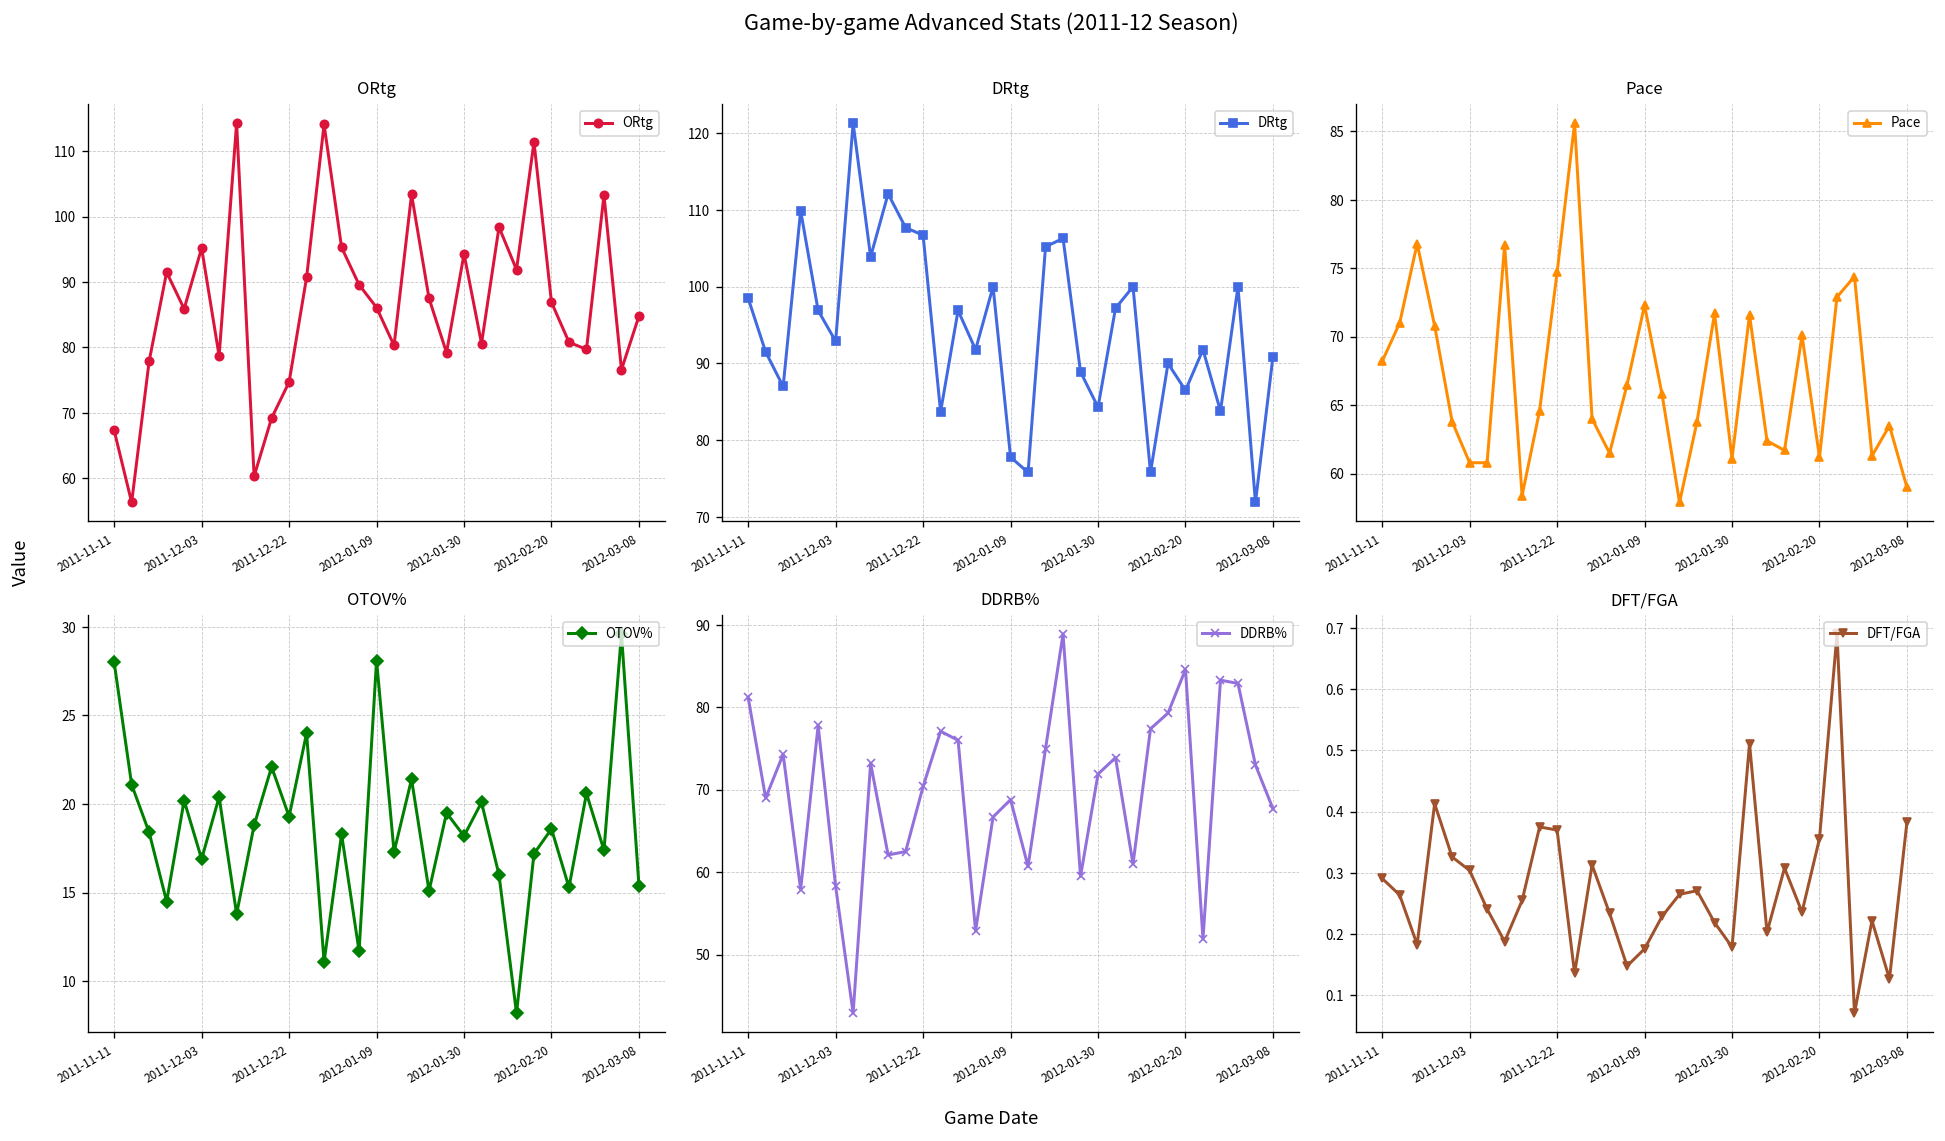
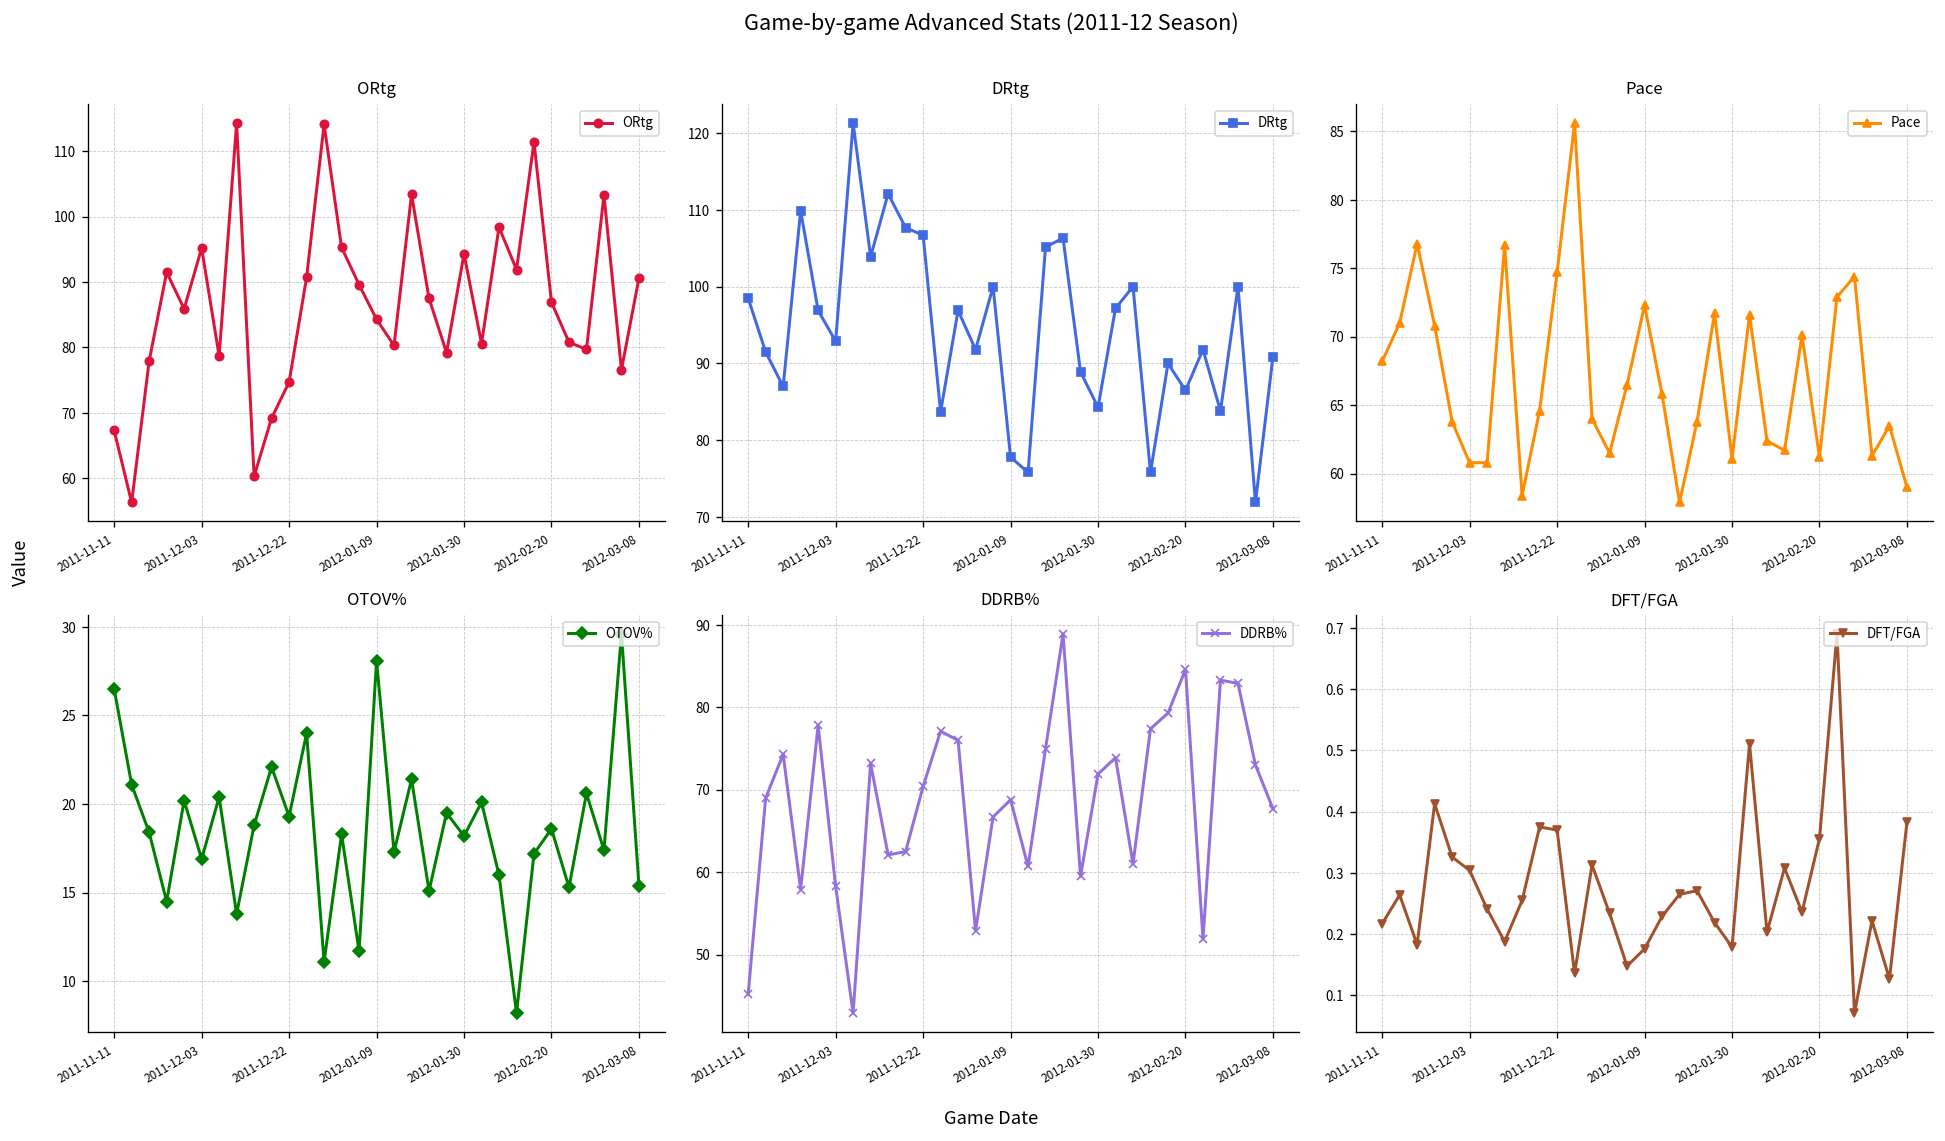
  {
    "ORtg": {
      "2011-11-11": 67,
      "2011-12-03": 95,
      "2011-12-22": 75,
-     "2012-01-09": 86,
+     "2012-01-09": 84,
      "2012-01-30": 94,
      "2012-02-20": 87,
-     "2012-03-08": 85
+     "2012-03-08": 91
    },
    "DRtg": {
      "2011-11-11": 99,
      "2011-12-03": 93,
      "2011-12-22": 107,
      "2012-01-09": 78,
      "2012-01-30": 84,
      "2012-02-20": 87,
      "2012-03-08": 91
    },
    "Pace": {
      "2011-11-11": 68.2,
      "2011-12-03": 60.8,
      "2011-12-22": 74.7,
      "2012-01-09": 72.3,
      "2012-01-30": 61.1,
      "2012-02-20": 61.2,
      "2012-03-08": 59.0
    },
    "OTOV%": {
-     "2011-11-11": 28.0,
+     "2011-11-11": 26.5,
      "2011-12-03": 16.9,
      "2011-12-22": 19.3,
      "2012-01-09": 28.1,
      "2012-01-30": 18.2,
      "2012-02-20": 18.6,
      "2012-03-08": 15.4
    },
    "DDRB%": {
-     "2011-11-11": 81,
+     "2011-11-11": 45,
      "2011-12-03": 58,
      "2011-12-22": 70,
      "2012-01-09": 69,
      "2012-01-30": 72,
      "2012-02-20": 85,
      "2012-03-08": 68
    },
    "DFT/FGA": {
-     "2011-11-11": 0.29,
+     "2011-11-11": 0.22,
      "2011-12-03": 0.30,
      "2011-12-22": 0.37,
      "2012-01-09": 0.18,
      "2012-01-30": 0.18,
      "2012-02-20": 0.36,
      "2012-03-08": 0.38
    }
  }
